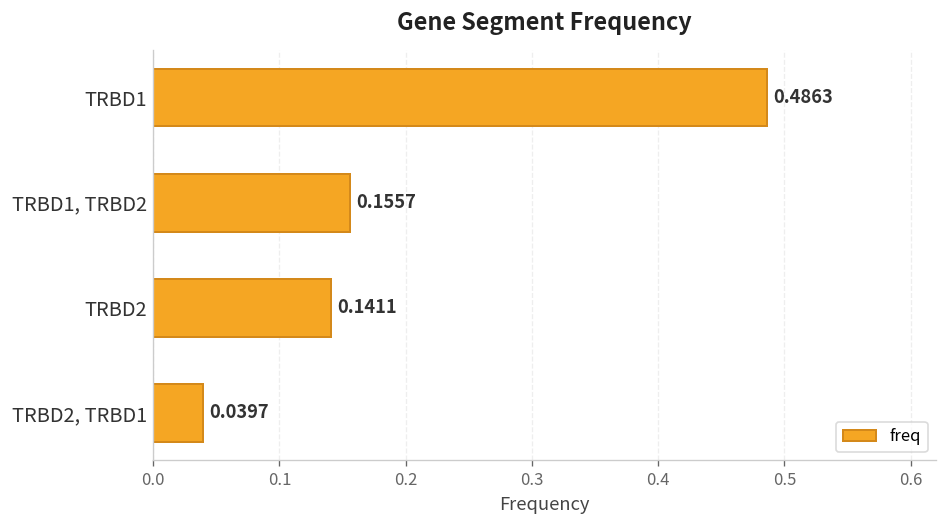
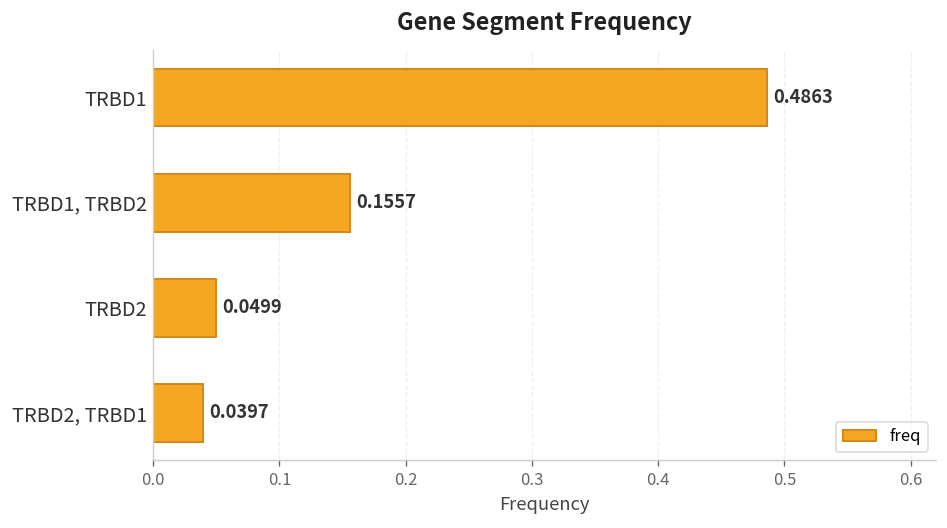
  {
    "TRBD1": 0.4863,
    "TRBD1, TRBD2": 0.1557,
-   "TRBD2": 0.1411,
+   "TRBD2": 0.0499,
    "TRBD2, TRBD1": 0.0397
  }
